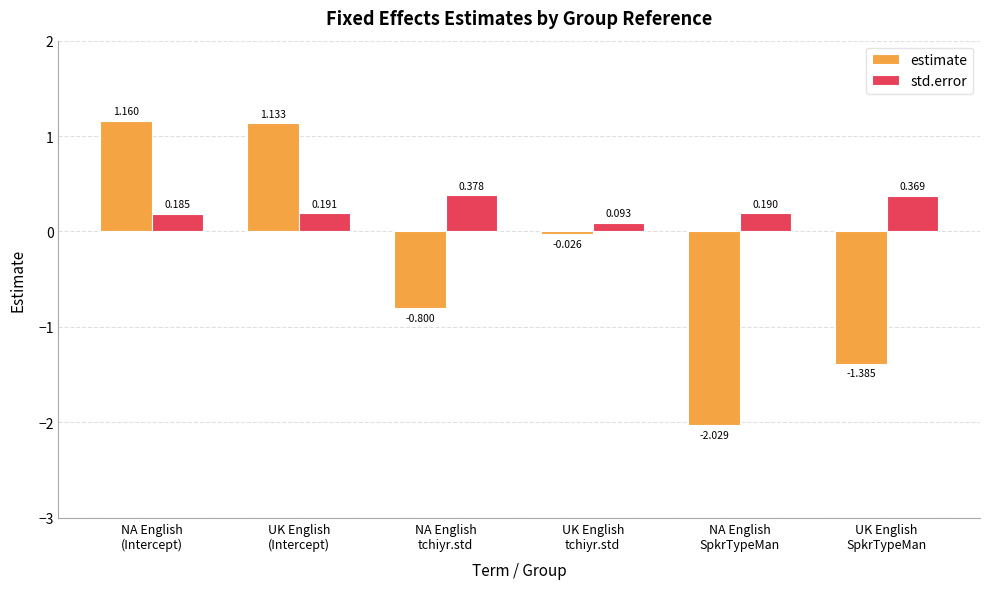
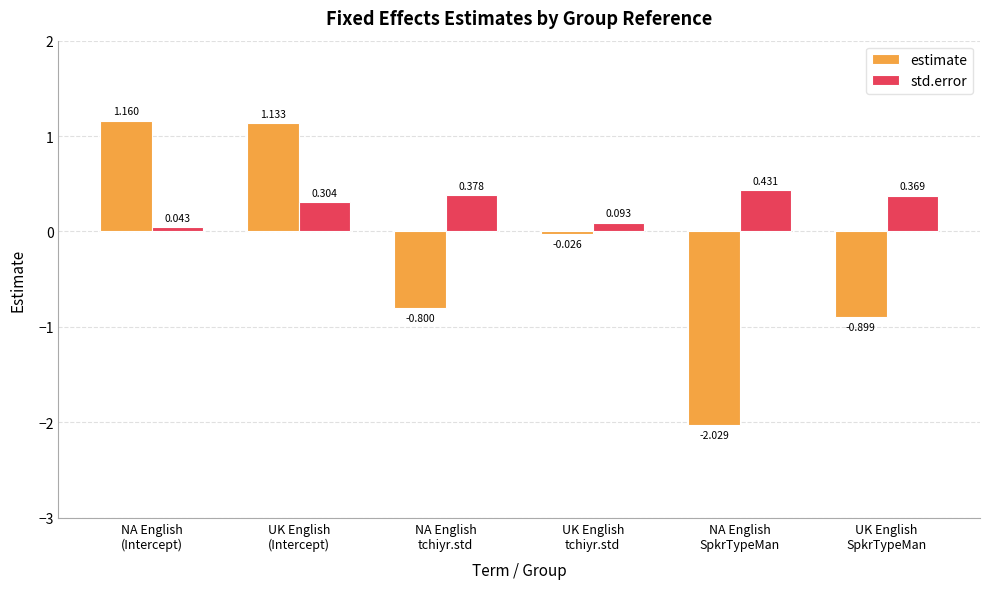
  {
    "estimate": {
      "NA English (Intercept)": 1.160,
      "UK English (Intercept)": 1.133,
      "NA English tchiyr.std": -0.800,
      "UK English tchiyr.std": -0.026,
      "NA English SpkrTypeMan": -2.029,
-     "UK English SpkrTypeMan": -1.385
+     "UK English SpkrTypeMan": -0.899
    },
    "std.error": {
-     "NA English (Intercept)": 0.185,
-     "UK English (Intercept)": 0.191,
+     "NA English (Intercept)": 0.043,
+     "UK English (Intercept)": 0.304,
      "NA English tchiyr.std": 0.378,
      "UK English tchiyr.std": 0.093,
-     "NA English SpkrTypeMan": 0.190,
+     "NA English SpkrTypeMan": 0.431,
      "UK English SpkrTypeMan": 0.369
    }
  }
